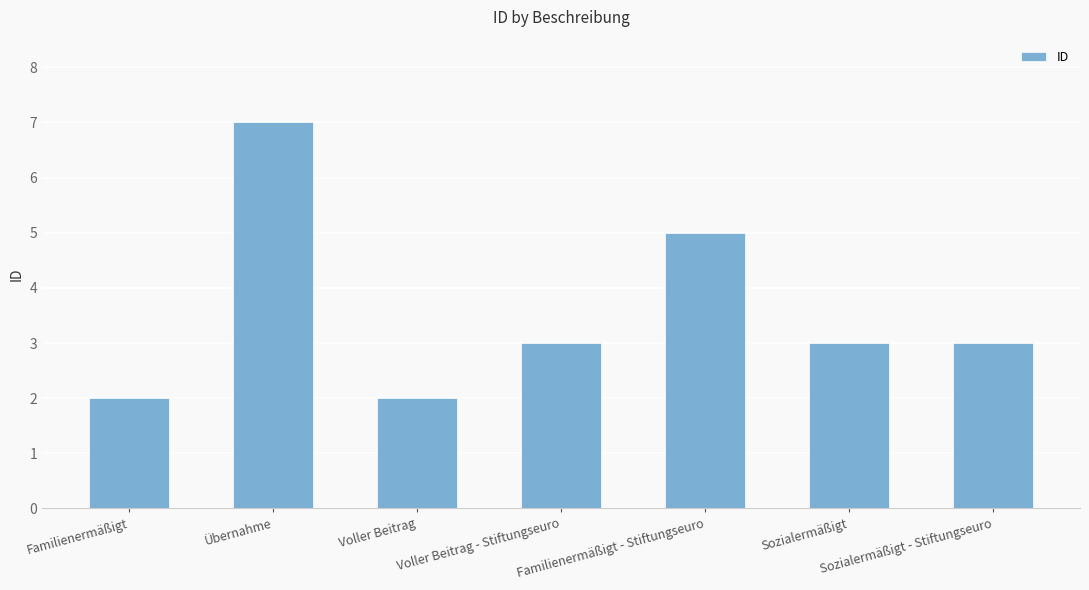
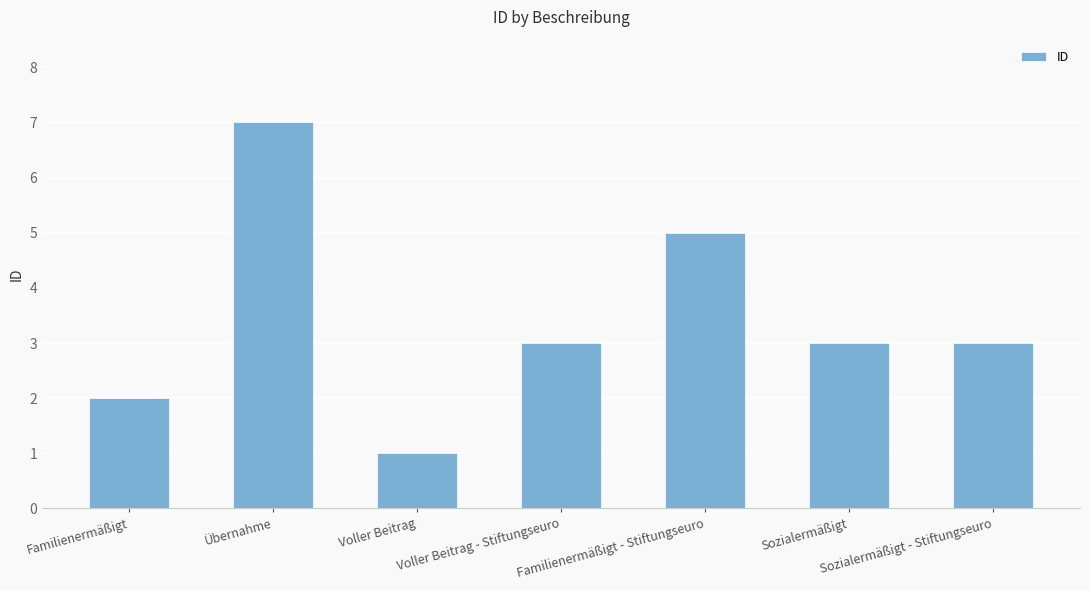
  {
    "Familienermäßigt": 2,
    "Übernahme": 7,
-   "Voller Beitrag": 2,
+   "Voller Beitrag": 1,
    "Voller Beitrag - Stiftungseuro": 3,
    "Familienermäßigt - Stiftungseuro": 5,
    "Sozialermäßigt": 3,
    "Sozialermäßigt - Stiftungseuro": 3
  }
